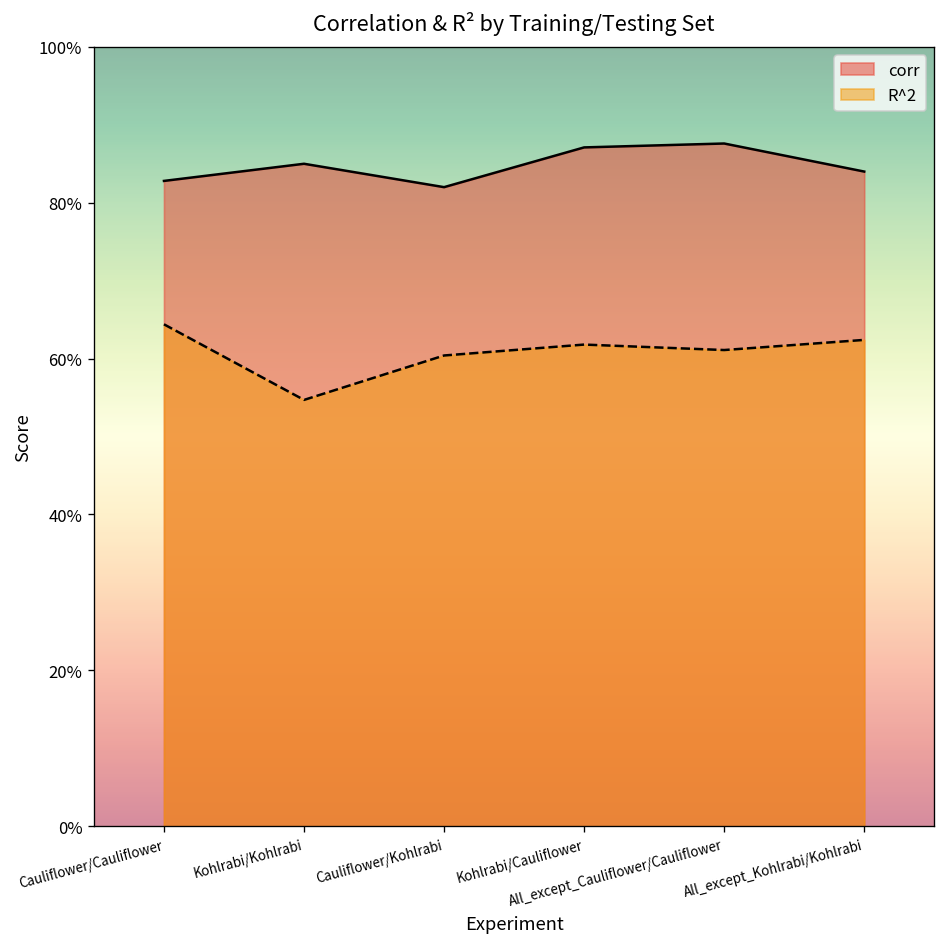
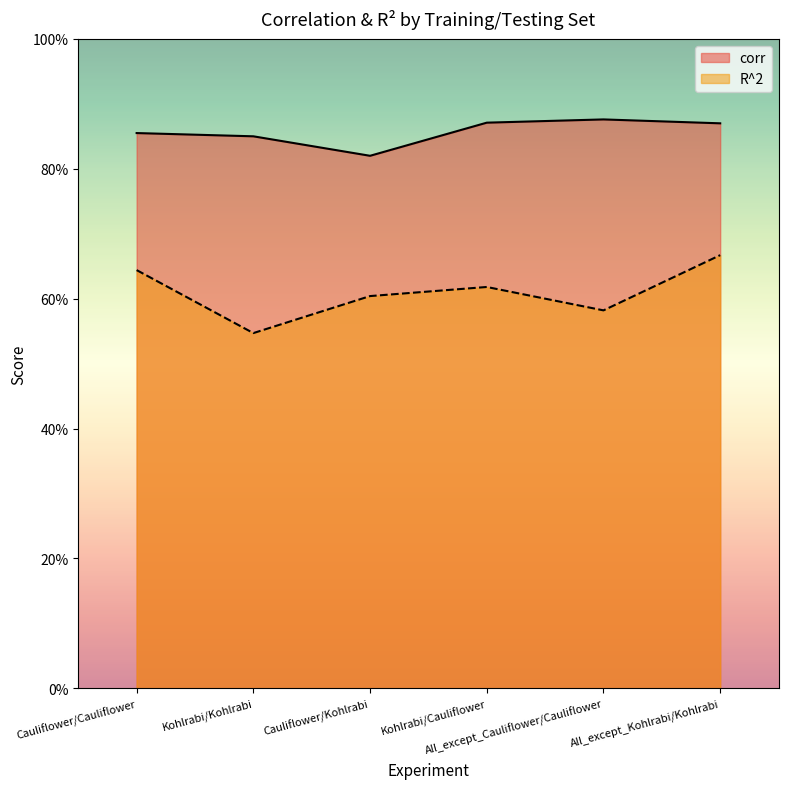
  {
    "corr": {
-     "Cauliflower/Cauliflower": "83%",
+     "Cauliflower/Cauliflower": "86%",
      "Kohlrabi/Kohlrabi": "85%",
      "Cauliflower/Kohlrabi": "82%",
      "Kohlrabi/Cauliflower": "87%",
      "All_except_Cauliflower/Cauliflower": "88%",
-     "All_except_Kohlrabi/Kohlrabi": "84%"
+     "All_except_Kohlrabi/Kohlrabi": "87%"
    },
    "R^2": {
      "Cauliflower/Cauliflower": "64%",
      "Kohlrabi/Kohlrabi": "55%",
      "Cauliflower/Kohlrabi": "60%",
      "Kohlrabi/Cauliflower": "62%",
-     "All_except_Cauliflower/Cauliflower": "61%",
-     "All_except_Kohlrabi/Kohlrabi": "62%"
+     "All_except_Cauliflower/Cauliflower": "58%",
+     "All_except_Kohlrabi/Kohlrabi": "67%"
    }
  }
